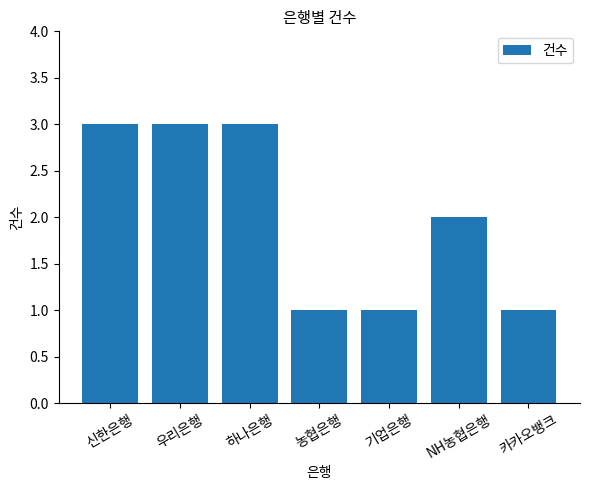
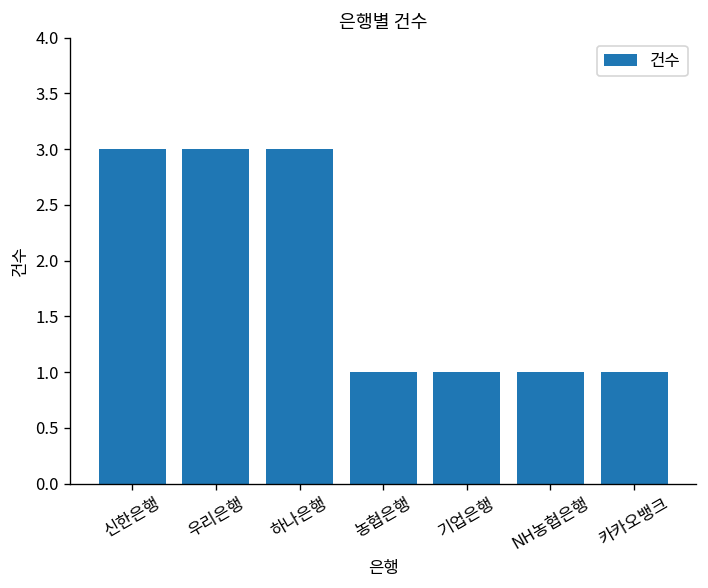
  {
    "신한은행": 3,
    "우리은행": 3,
    "하나은행": 3,
    "농협은행": 1,
    "기업은행": 1,
-   "NH농협은행": 2,
+   "NH농협은행": 1,
    "카카오뱅크": 1
  }
